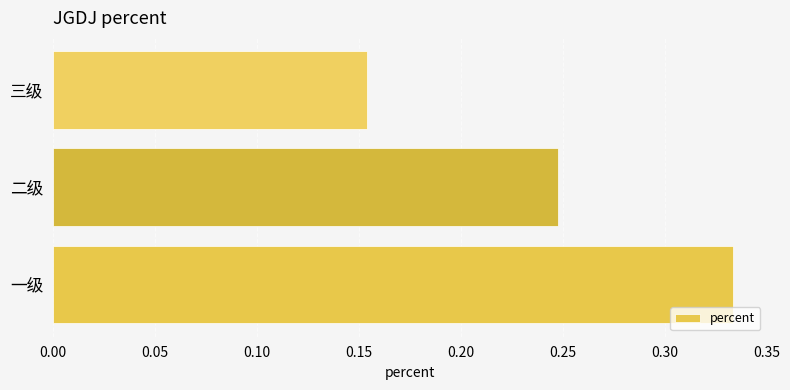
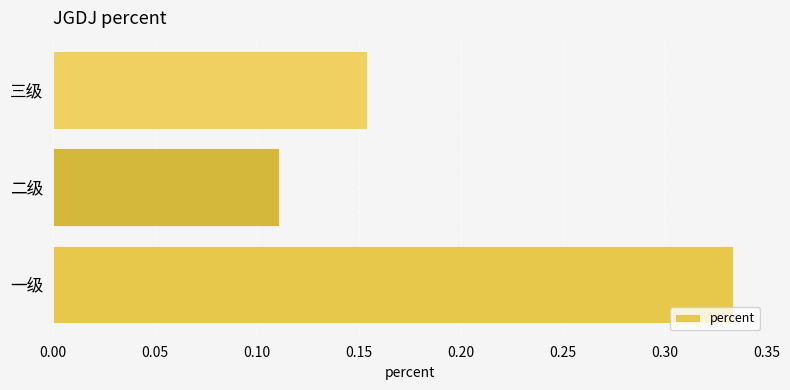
  {
    "三级": 0.154,
-   "二级": 0.248,
+   "二级": 0.111,
    "一级": 0.333
  }
